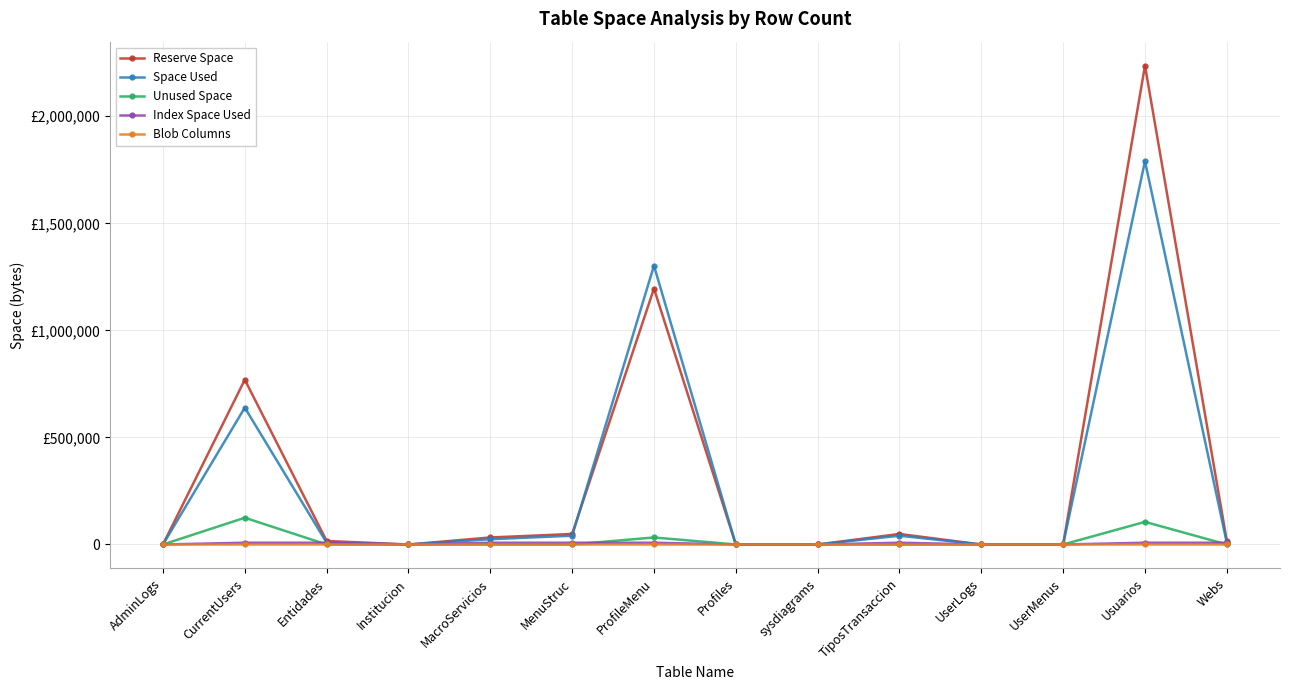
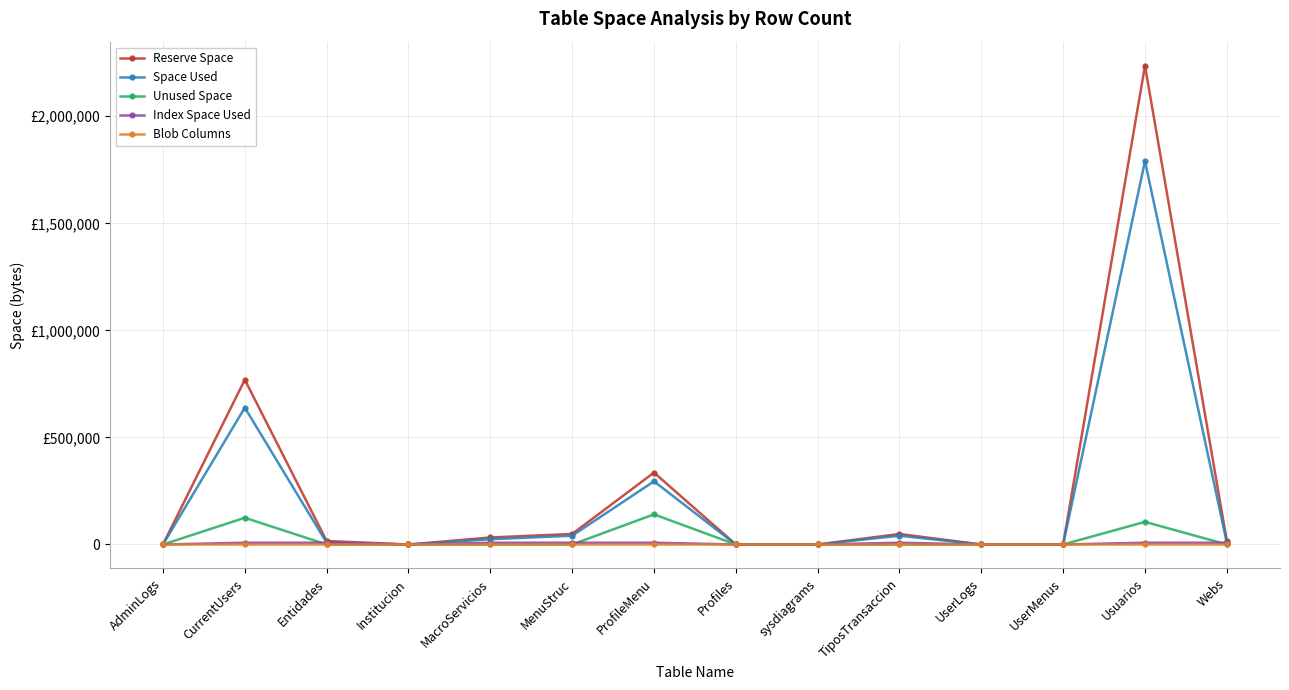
  {
    "Reserve Space": {
      "CurrentUsers": "£770,000",
-     "ProfileMenu": "£1,200,000",
+     "ProfileMenu": "£340,000",
      "Usuarios": "£2,240,000"
    },
    "Space Used": {
      "CurrentUsers": "£640,000",
-     "ProfileMenu": "£1,300,000",
+     "ProfileMenu": "£290,000",
      "Usuarios": "£1,790,000"
    },
    "Unused Space": {
      "CurrentUsers": "£120,000",
-     "ProfileMenu": "£30,000",
+     "ProfileMenu": "£140,000",
      "Usuarios": "£110,000"
    }
  }
